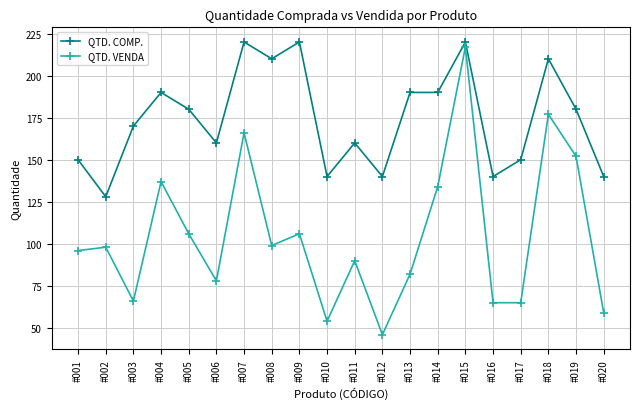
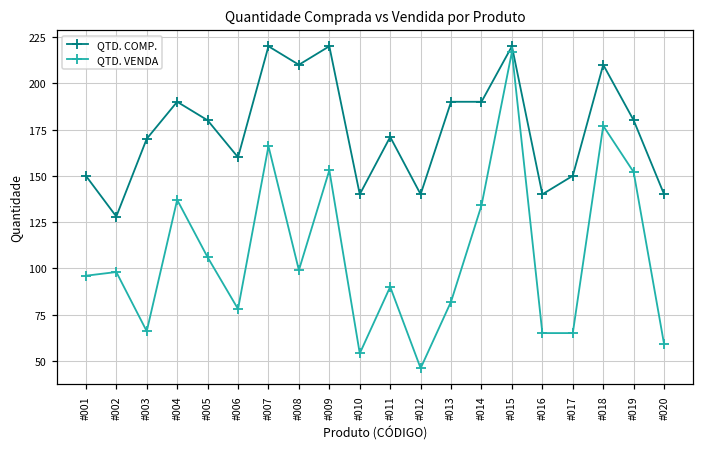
  {
    "QTD. COMP.": {
      "#001": 150,
      "#002": 128,
      "#003": 170,
      "#004": 190,
      "#005": 180,
      "#006": 160,
      "#007": 220,
      "#008": 210,
      "#009": 220,
      "#010": 140,
-     "#011": 160,
+     "#011": 171,
      "#012": 140,
      "#013": 190,
      "#014": 190,
      "#015": 220,
      "#016": 140,
      "#017": 150,
      "#018": 210,
      "#019": 180,
      "#020": 140
    },
    "QTD. VENDA": {
      "#001": 96,
      "#002": 98,
      "#003": 66,
      "#004": 137,
      "#005": 106,
      "#006": 78,
      "#007": 166,
      "#008": 99,
-     "#009": 106,
+     "#009": 153,
      "#010": 54,
      "#011": 90,
      "#012": 46,
      "#013": 82,
      "#014": 134,
      "#015": 217,
      "#016": 65,
      "#017": 65,
      "#018": 177,
      "#019": 152,
      "#020": 59
    }
  }
